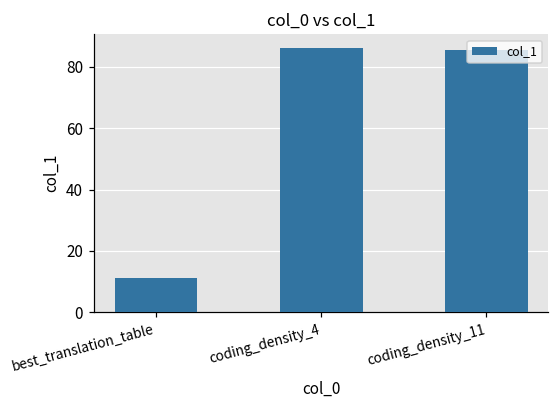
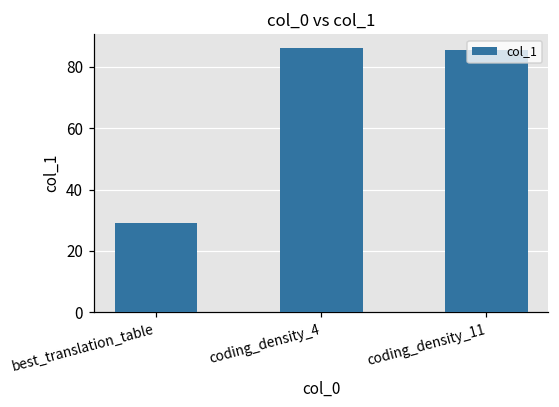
  {
-   "best_translation_table": 11,
+   "best_translation_table": 29,
    "coding_density_4": 86
  }
